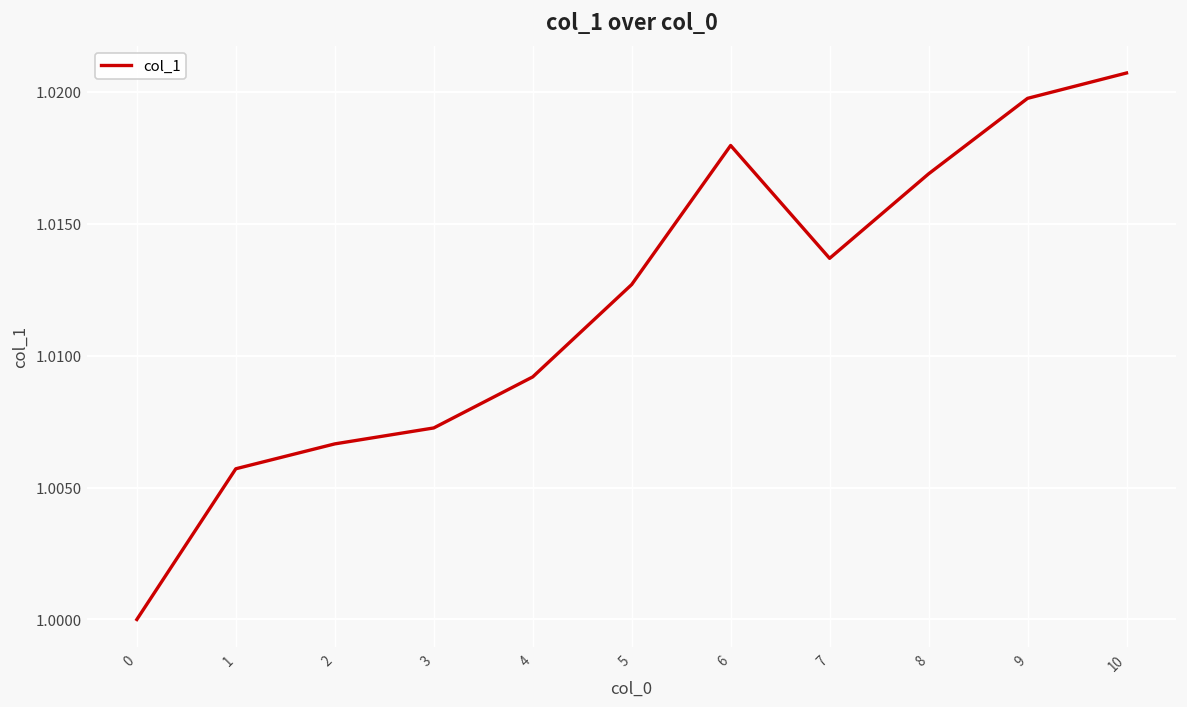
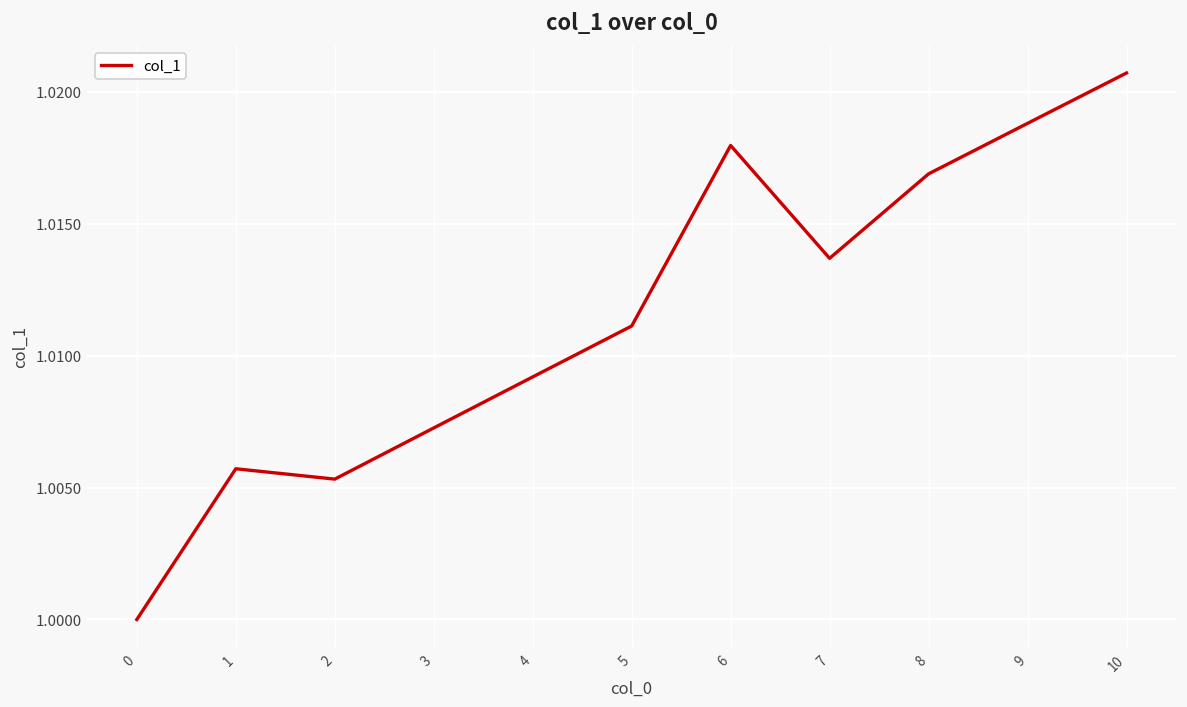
  {
    "0": 1.0000,
    "1": 1.0057,
-   "2": 1.0067,
+   "2": 1.0053,
    "3": 1.0073,
    "4": 1.0092,
-   "5": 1.0127,
+   "5": 1.0111,
    "6": 1.0180,
    "7": 1.0137,
    "8": 1.0169,
-   "9": 1.0198,
+   "9": 1.0188,
    "10": 1.0207
  }
